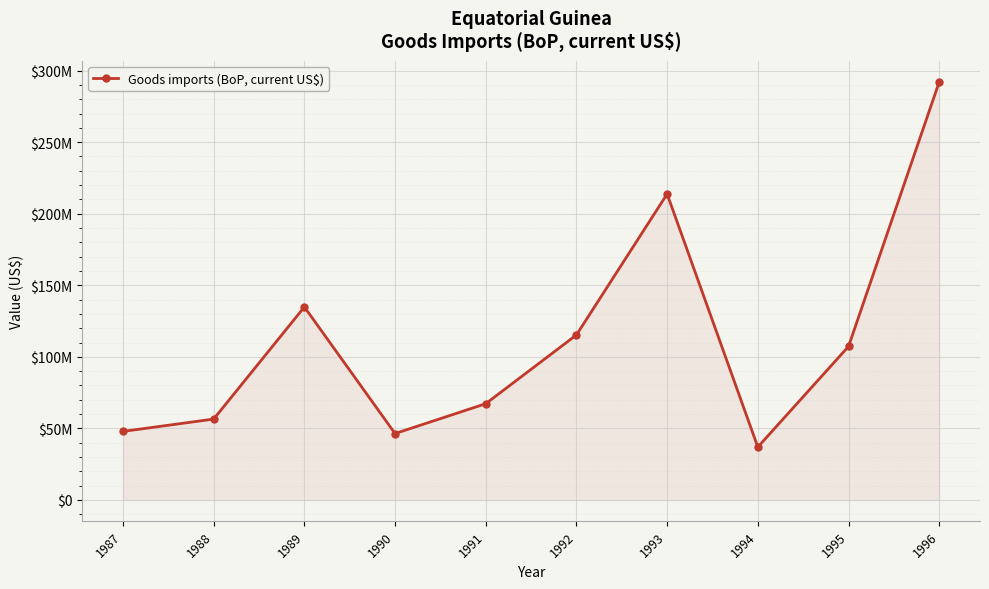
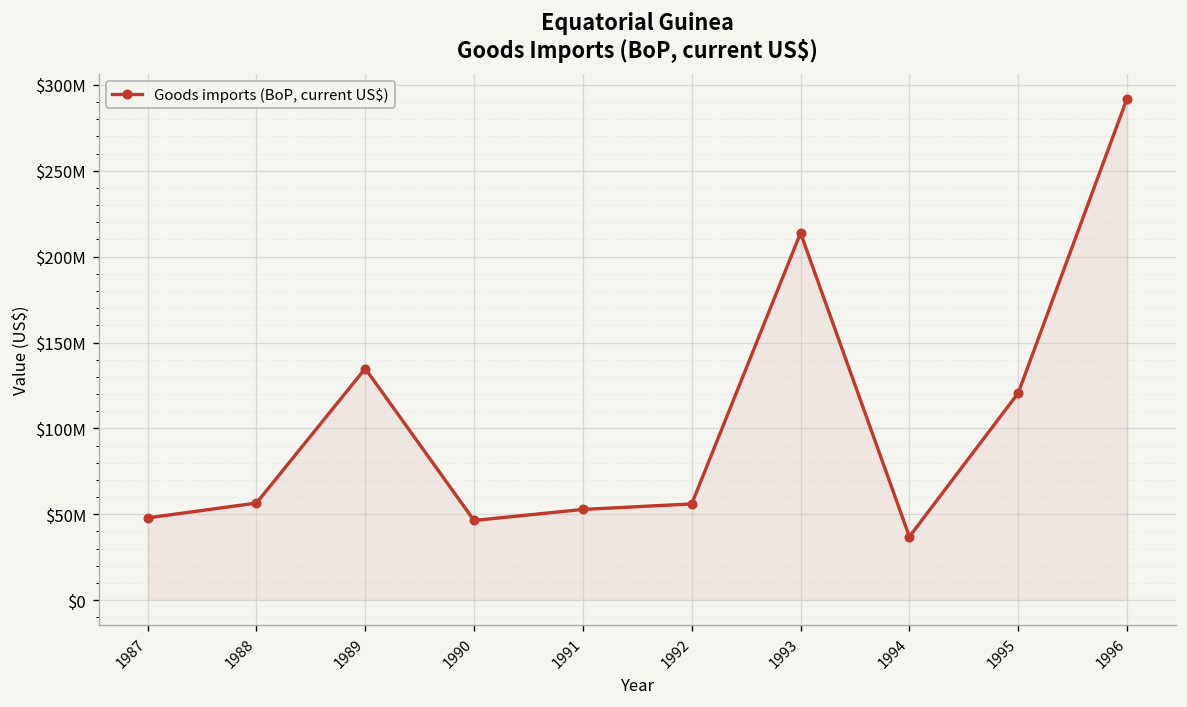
  {
    "1987": "$48000000",
    "1988": "$57000000",
    "1989": "$135000000",
    "1990": "$46000000",
-   "1991": "$67000000",
-   "1992": "$115000000",
+   "1991": "$53000000",
+   "1992": "$56000000",
    "1993": "$214000000",
    "1994": "$37000000",
-   "1995": "$107000000",
+   "1995": "$121000000",
    "1996": "$292000000"
  }
